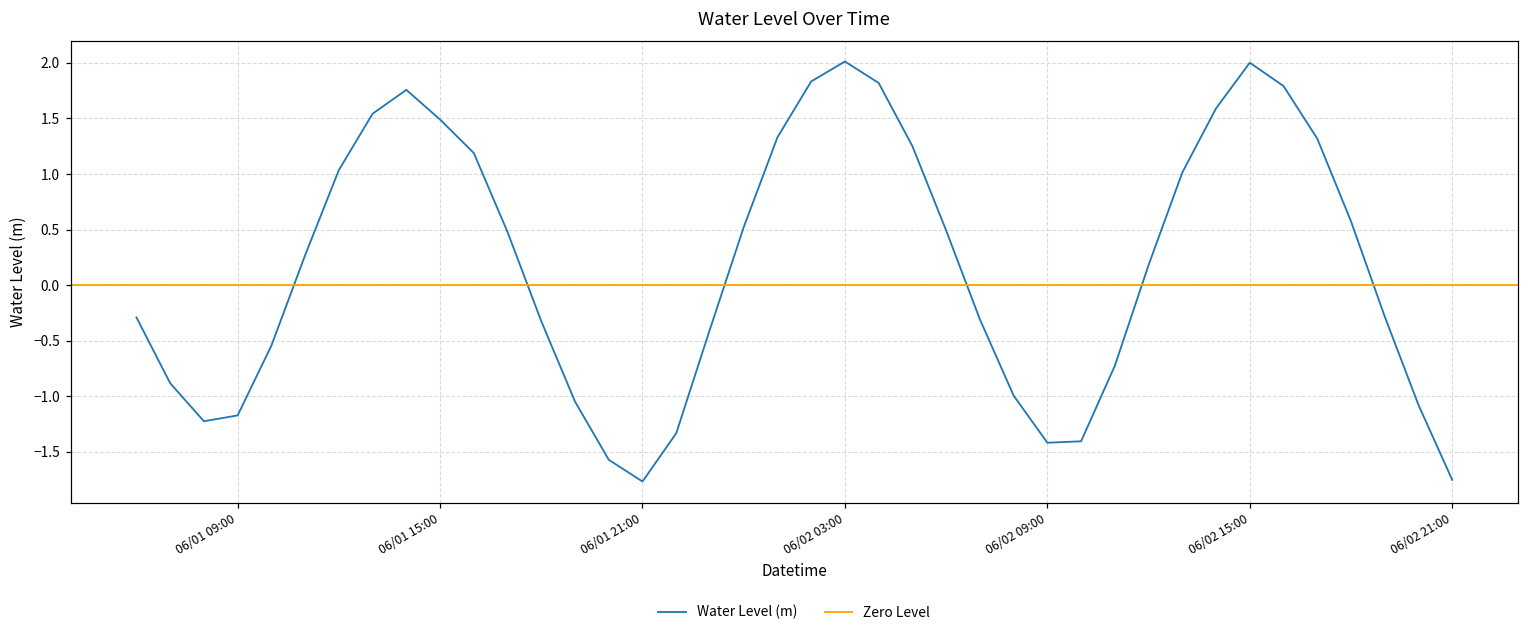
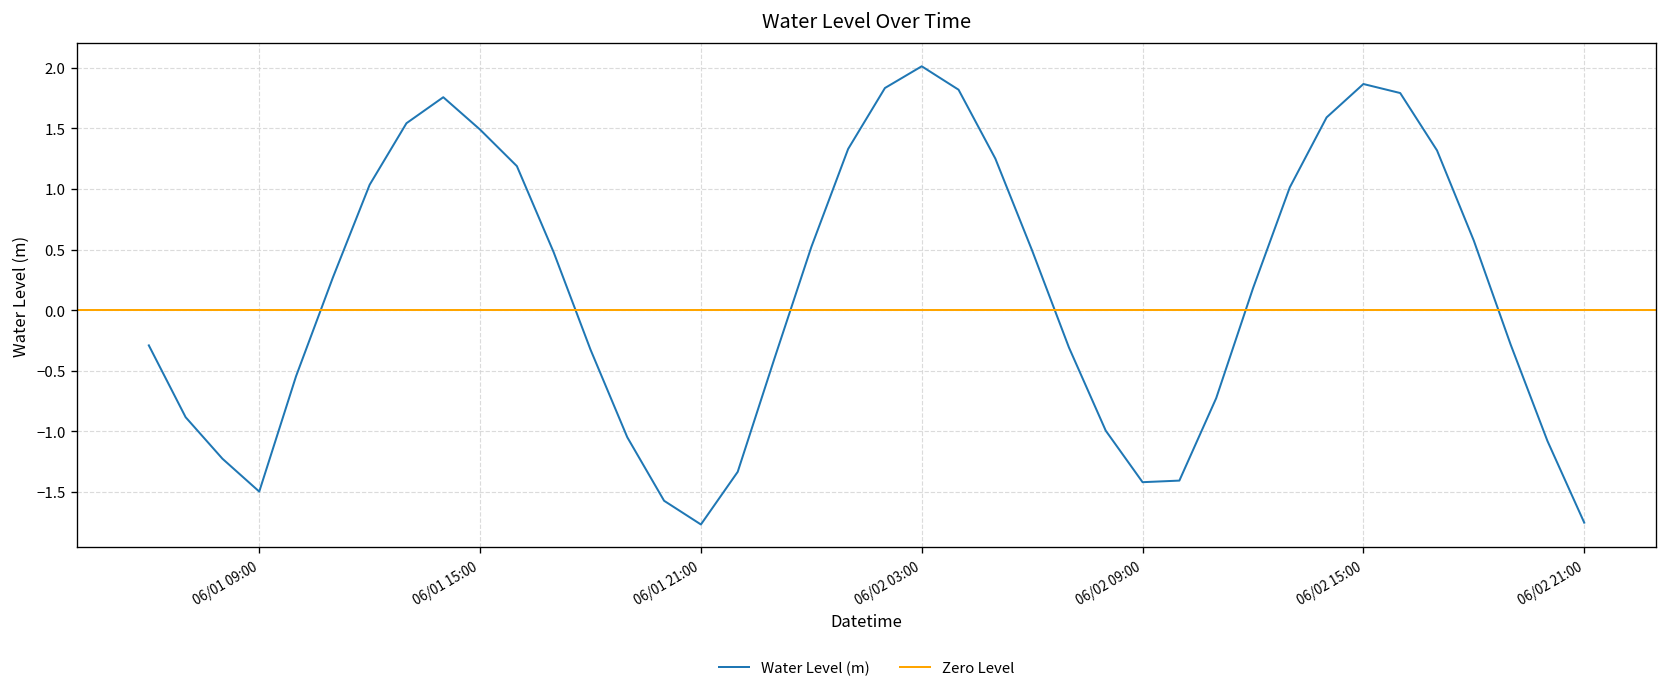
  {
-   "06/01 09:00": -1.17,
+   "06/01 09:00": -1.50,
    "06/01 15:00": 1.49,
    "06/01 21:00": -1.77,
    "06/02 03:00": 2.01,
    "06/02 09:00": -1.42,
-   "06/02 15:00": 2.00,
+   "06/02 15:00": 1.87,
    "06/02 21:00": -1.75
  }
